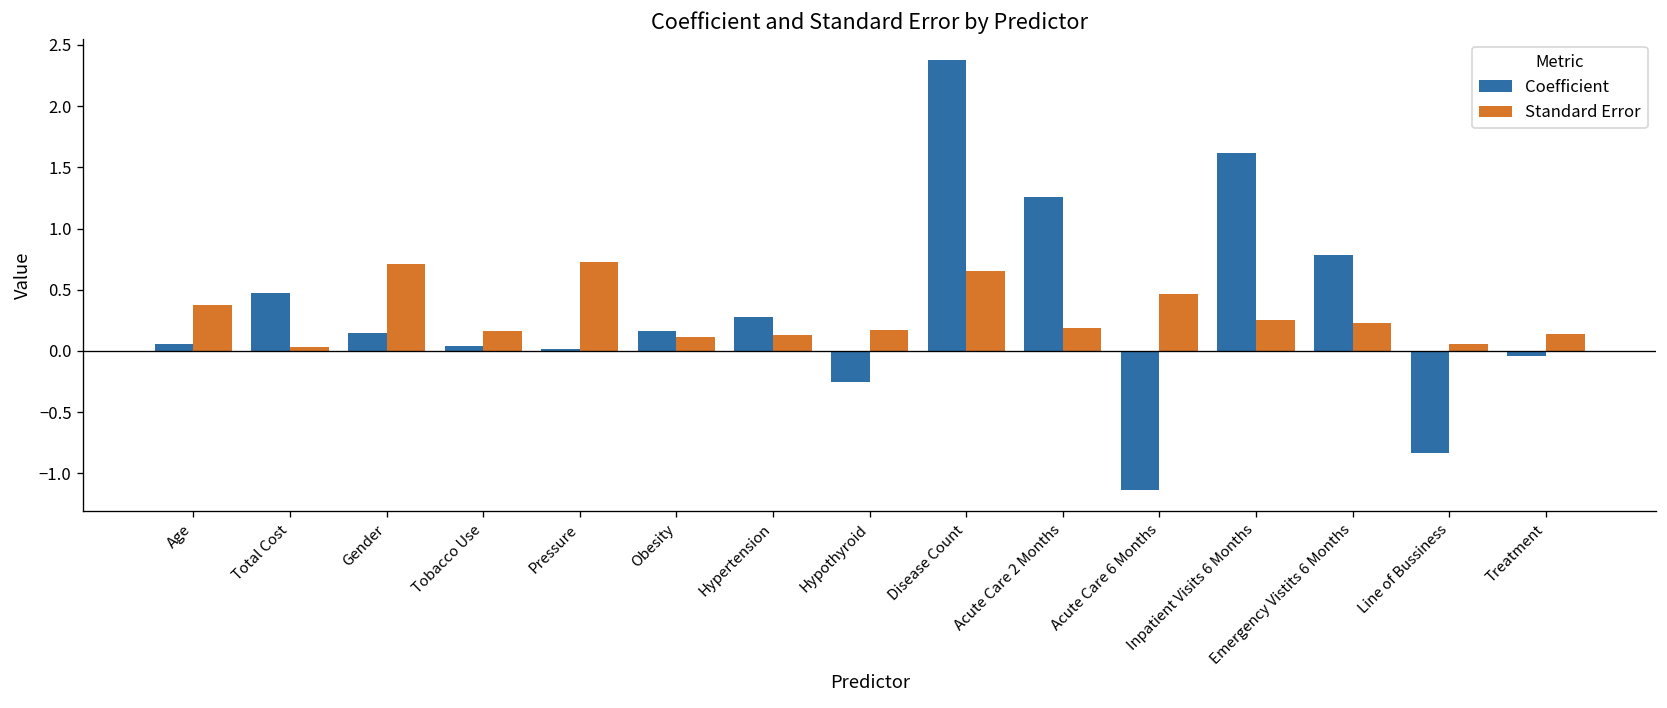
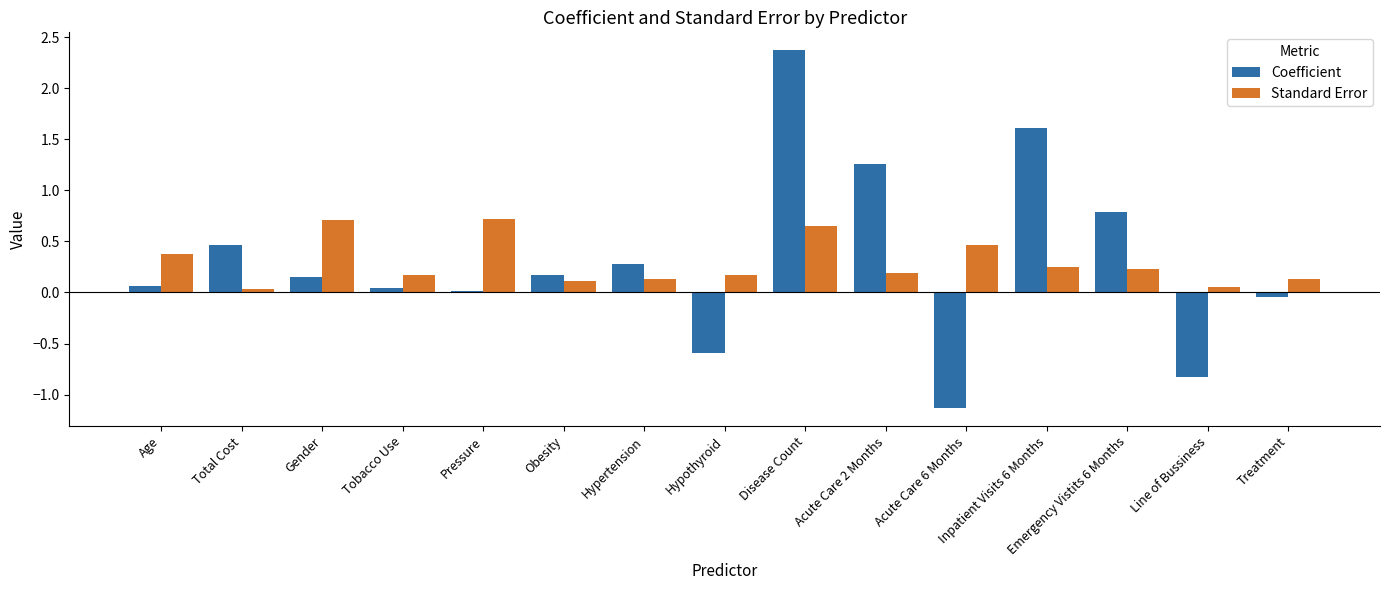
  {
    "Coefficient": {
      "Age": 0.06,
      "Total Cost": 0.47,
      "Gender": 0.15,
      "Tobacco Use": 0.04,
      "Obesity": 0.17,
      "Hypertension": 0.28,
-     "Hypothyroid": -0.25,
+     "Hypothyroid": -0.59,
      "Disease Count": 2.37,
      "Acute Care 2 Months": 1.26,
      "Acute Care 6 Months": -1.13,
      "Inpatient Visits 6 Months": 1.61,
      "Emergency Vistits 6 Months": 0.78,
      "Line of Bussiness": -0.83,
      "Treatment": -0.04
    },
    "Standard Error": {
      "Age": 0.38,
      "Total Cost": 0.03,
      "Gender": 0.71,
      "Tobacco Use": 0.17,
      "Pressure": 0.72,
      "Obesity": 0.11,
      "Hypertension": 0.13,
      "Hypothyroid": 0.17,
      "Disease Count": 0.65,
      "Acute Care 2 Months": 0.19,
      "Acute Care 6 Months": 0.46,
      "Inpatient Visits 6 Months": 0.25,
      "Emergency Vistits 6 Months": 0.23,
      "Line of Bussiness": 0.06,
      "Treatment": 0.14
    }
  }
